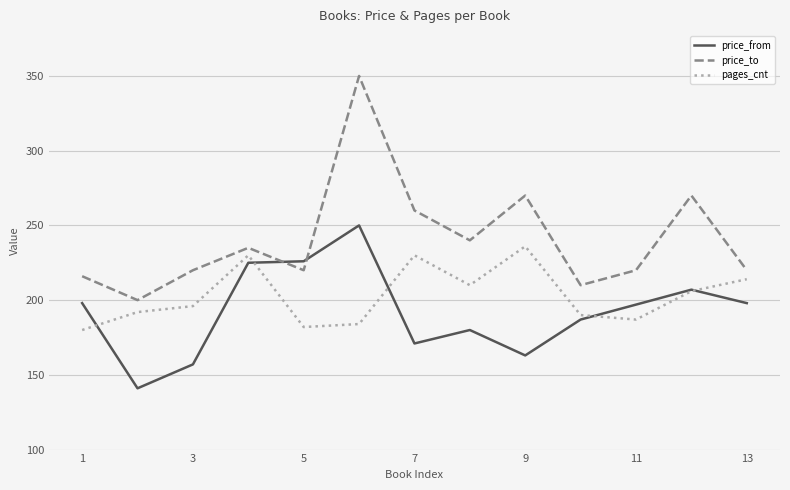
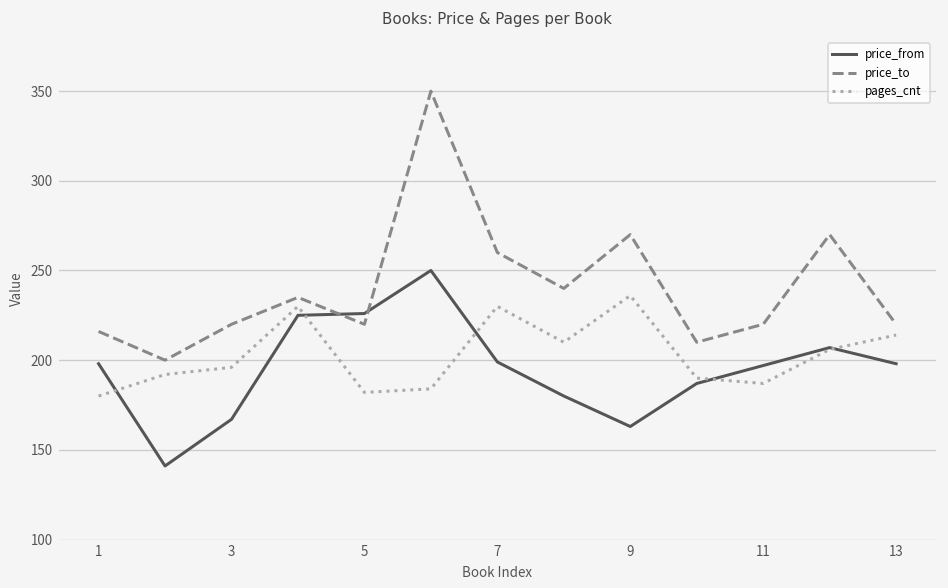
  {
    "price_from": {
      "1": 198,
-     "3": 157,
+     "3": 167,
      "5": 226,
-     "7": 171,
+     "7": 199,
      "9": 163,
      "11": 197,
      "13": 198
    }
  }
